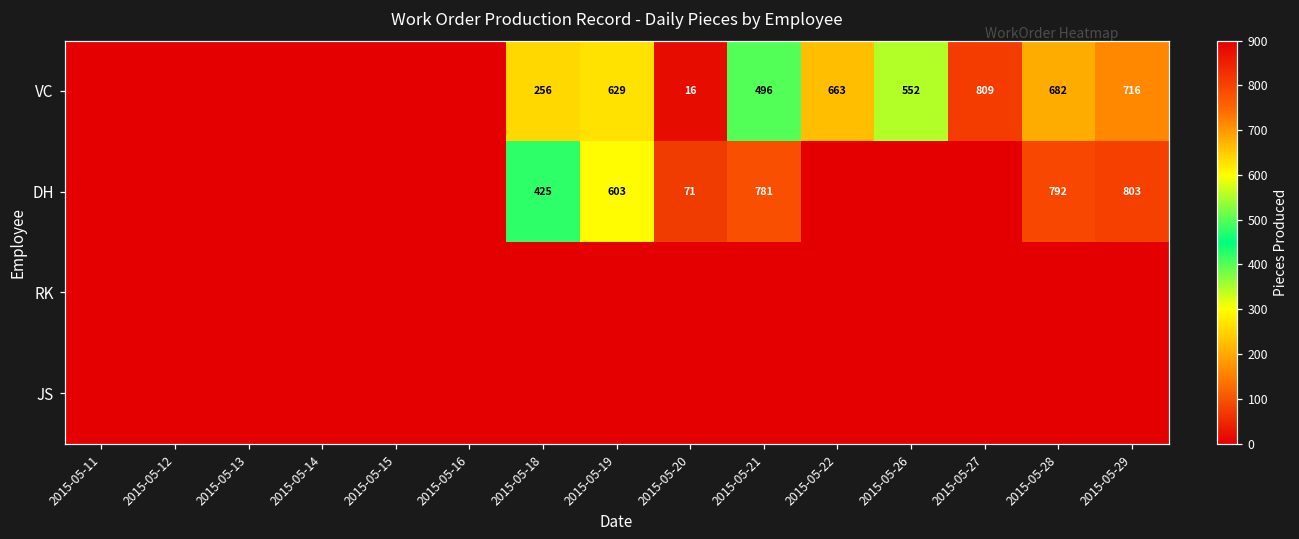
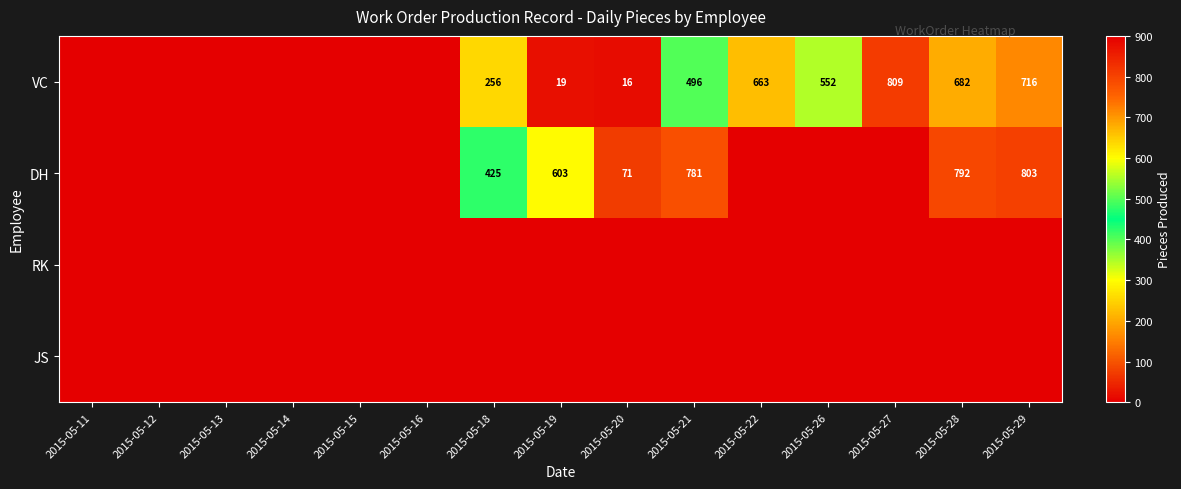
  {
    "VC": {
      "2015-05-18": 256,
-     "2015-05-19": 629,
+     "2015-05-19": 19,
      "2015-05-20": 16,
      "2015-05-21": 496,
      "2015-05-22": 663,
      "2015-05-26": 552,
      "2015-05-27": 809,
      "2015-05-28": 682,
      "2015-05-29": 716
    },
    "DH": {
      "2015-05-18": 425,
      "2015-05-19": 603,
      "2015-05-20": 71,
      "2015-05-21": 781,
      "2015-05-28": 792,
      "2015-05-29": 803
    }
  }
